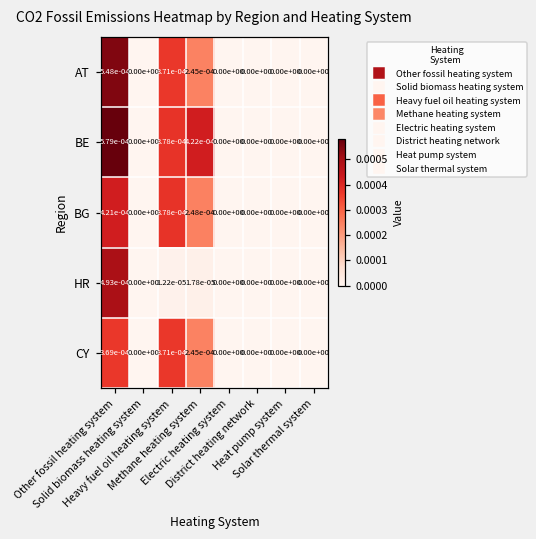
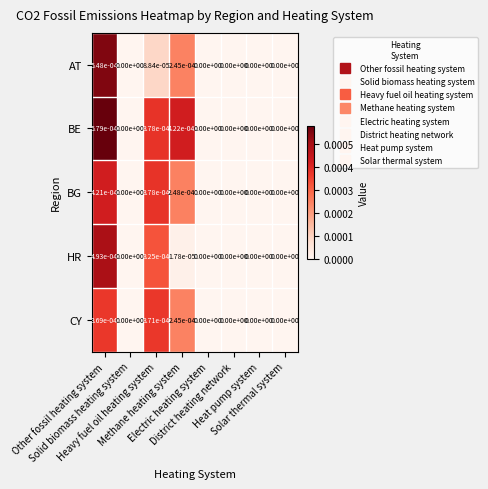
  {
    "AT": {
      "Other fossil heating system": "5.48e-04",
      "Solid biomass heating system": "0.00e+00",
-     "Heavy fuel oil heating system": "3.71e-04",
+     "Heavy fuel oil heating system": "8.84e-05",
      "Methane heating system": "2.45e-04",
      "Electric heating system": "0.00e+00",
      "District heating network": "0.00e+00",
      "Heat pump system": "0.00e+00",
      "Solar thermal system": "0.00e+00"
    },
    "BE": {
      "Other fossil heating system": "5.79e-04",
      "Solid biomass heating system": "0.00e+00",
      "Heavy fuel oil heating system": "3.78e-04",
      "Methane heating system": "4.22e-04",
      "Electric heating system": "0.00e+00",
      "District heating network": "0.00e+00",
      "Heat pump system": "0.00e+00",
      "Solar thermal system": "0.00e+00"
    },
    "BG": {
      "Other fossil heating system": "4.21e-04",
      "Solid biomass heating system": "0.00e+00",
      "Heavy fuel oil heating system": "3.78e-04",
      "Methane heating system": "2.48e-04",
      "Electric heating system": "0.00e+00",
      "District heating network": "0.00e+00",
      "Heat pump system": "0.00e+00",
      "Solar thermal system": "0.00e+00"
    },
    "HR": {
      "Other fossil heating system": "4.93e-04",
      "Solid biomass heating system": "0.00e+00",
-     "Heavy fuel oil heating system": "1.22e-05",
+     "Heavy fuel oil heating system": "3.25e-04",
      "Methane heating system": "1.78e-05",
      "Electric heating system": "0.00e+00",
      "District heating network": "0.00e+00",
      "Heat pump system": "0.00e+00",
      "Solar thermal system": "0.00e+00"
    },
    "CY": {
      "Other fossil heating system": "3.69e-04",
      "Solid biomass heating system": "0.00e+00",
      "Heavy fuel oil heating system": "3.71e-04",
      "Methane heating system": "2.45e-04",
      "Electric heating system": "0.00e+00",
      "District heating network": "0.00e+00",
      "Heat pump system": "0.00e+00",
      "Solar thermal system": "0.00e+00"
    }
  }
